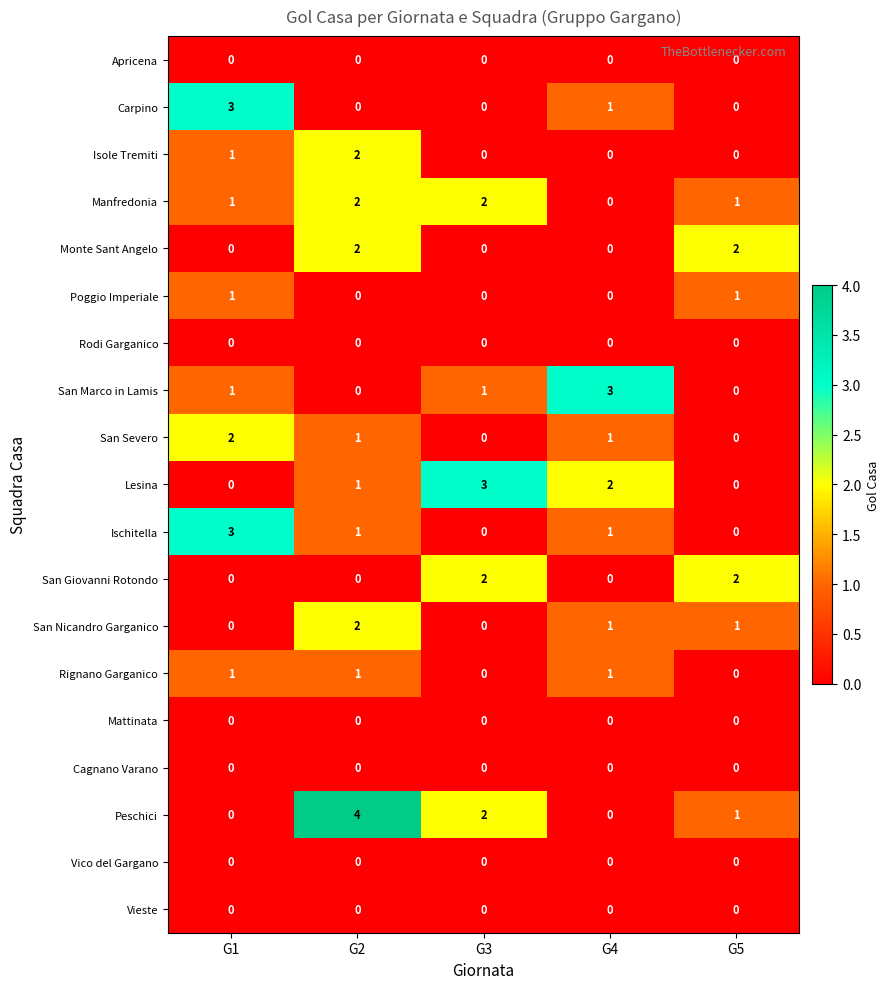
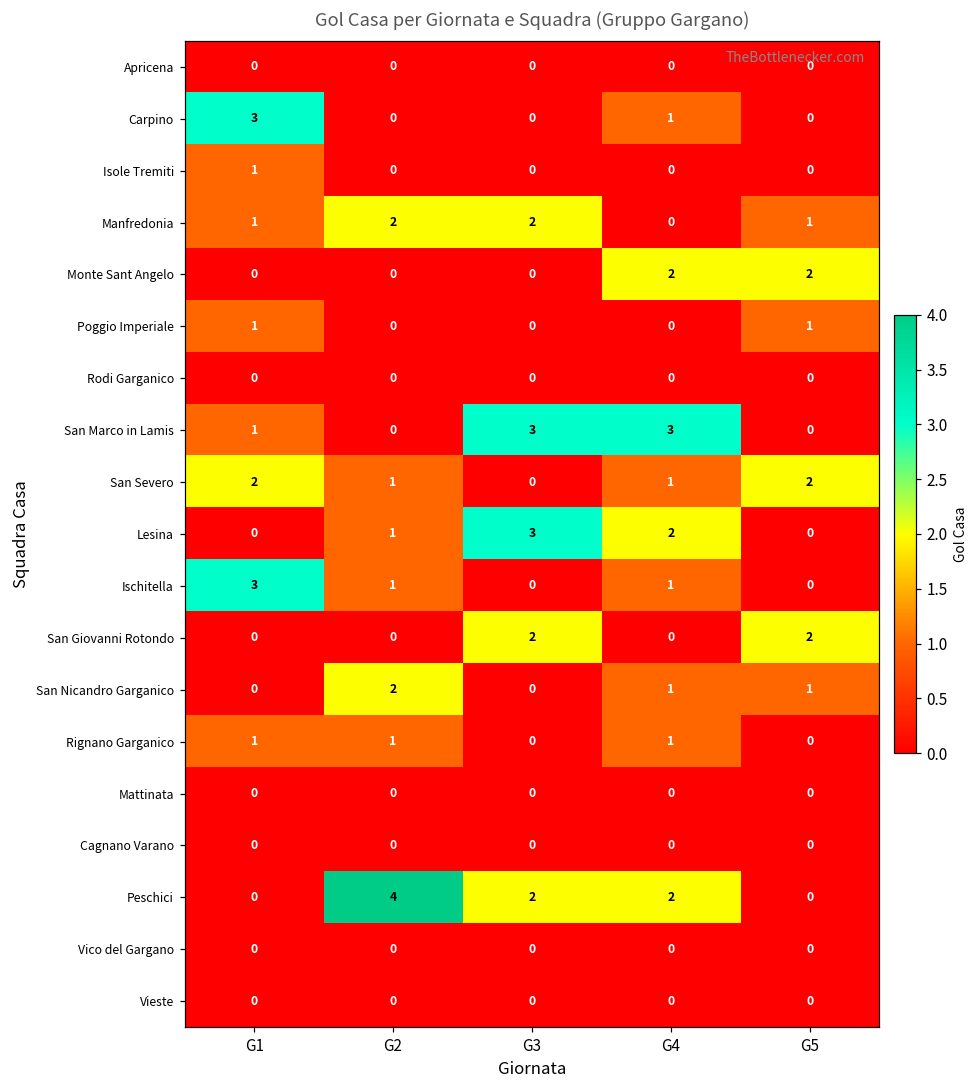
  {
    "Apricena": {
      "G1": 0,
      "G2": 0,
      "G3": 0,
      "G4": 0
    },
    "Carpino": {
      "G1": 3,
      "G2": 0,
      "G3": 0,
      "G4": 1,
      "G5": 0
    },
    "Isole Tremiti": {
      "G1": 1,
-     "G2": 2,
+     "G2": 0,
      "G3": 0,
      "G4": 0,
      "G5": 0
    },
    "Manfredonia": {
      "G1": 1,
      "G2": 2,
      "G3": 2,
      "G4": 0,
      "G5": 1
    },
    "Monte Sant Angelo": {
      "G1": 0,
-     "G2": 2,
+     "G2": 0,
      "G3": 0,
-     "G4": 0,
+     "G4": 2,
      "G5": 2
    },
    "Poggio Imperiale": {
      "G1": 1,
      "G2": 0,
      "G3": 0,
      "G4": 0,
      "G5": 1
    },
    "Rodi Garganico": {
      "G1": 0,
      "G2": 0,
      "G3": 0,
      "G4": 0,
      "G5": 0
    },
    "San Marco in Lamis": {
      "G1": 1,
      "G2": 0,
-     "G3": 1,
+     "G3": 3,
      "G4": 3,
      "G5": 0
    },
    "San Severo": {
      "G1": 2,
      "G2": 1,
      "G3": 0,
      "G4": 1,
-     "G5": 0
+     "G5": 2
    },
    "Lesina": {
      "G1": 0,
      "G2": 1,
      "G3": 3,
      "G4": 2,
      "G5": 0
    },
    "Ischitella": {
      "G1": 3,
      "G2": 1,
      "G3": 0,
      "G4": 1,
      "G5": 0
    },
    "San Giovanni Rotondo": {
      "G1": 0,
      "G2": 0,
      "G3": 2,
      "G4": 0,
      "G5": 2
    },
    "San Nicandro Garganico": {
      "G1": 0,
      "G2": 2,
      "G3": 0,
      "G4": 1,
      "G5": 1
    },
    "Rignano Garganico": {
      "G1": 1,
      "G2": 1,
      "G3": 0,
      "G4": 1,
      "G5": 0
    },
    "Mattinata": {
      "G1": 0,
      "G2": 0,
      "G3": 0,
      "G4": 0,
      "G5": 0
    },
    "Cagnano Varano": {
      "G1": 0,
      "G2": 0,
      "G3": 0,
      "G4": 0,
      "G5": 0
    },
    "Peschici": {
      "G1": 0,
      "G2": 4,
      "G3": 2,
-     "G4": 0,
-     "G5": 1
+     "G4": 2,
+     "G5": 0
    },
    "Vico del Gargano": {
      "G1": 0,
      "G2": 0,
      "G3": 0,
      "G4": 0,
      "G5": 0
    },
    "Vieste": {
      "G1": 0,
      "G2": 0,
      "G3": 0,
      "G4": 0,
      "G5": 0
    }
  }
